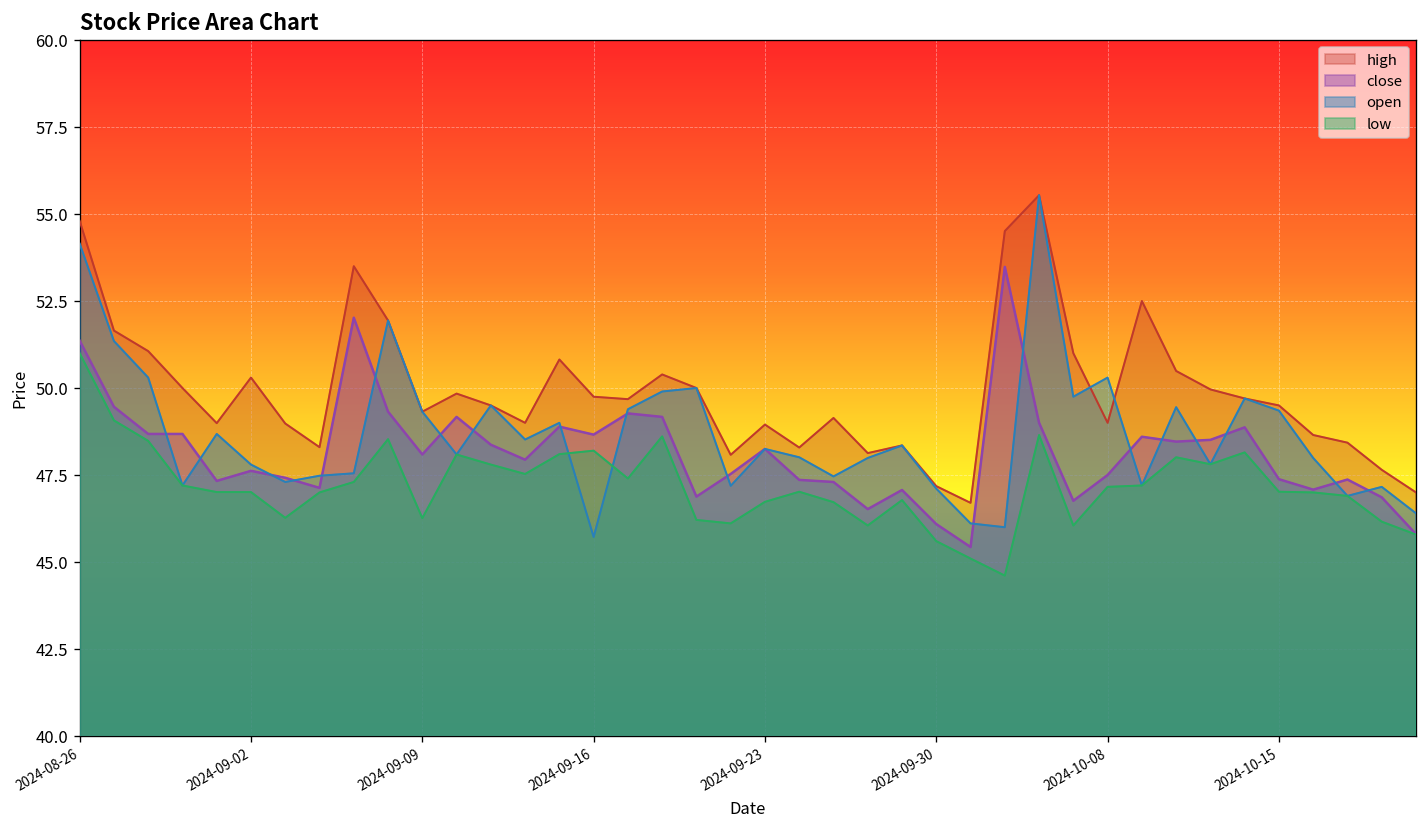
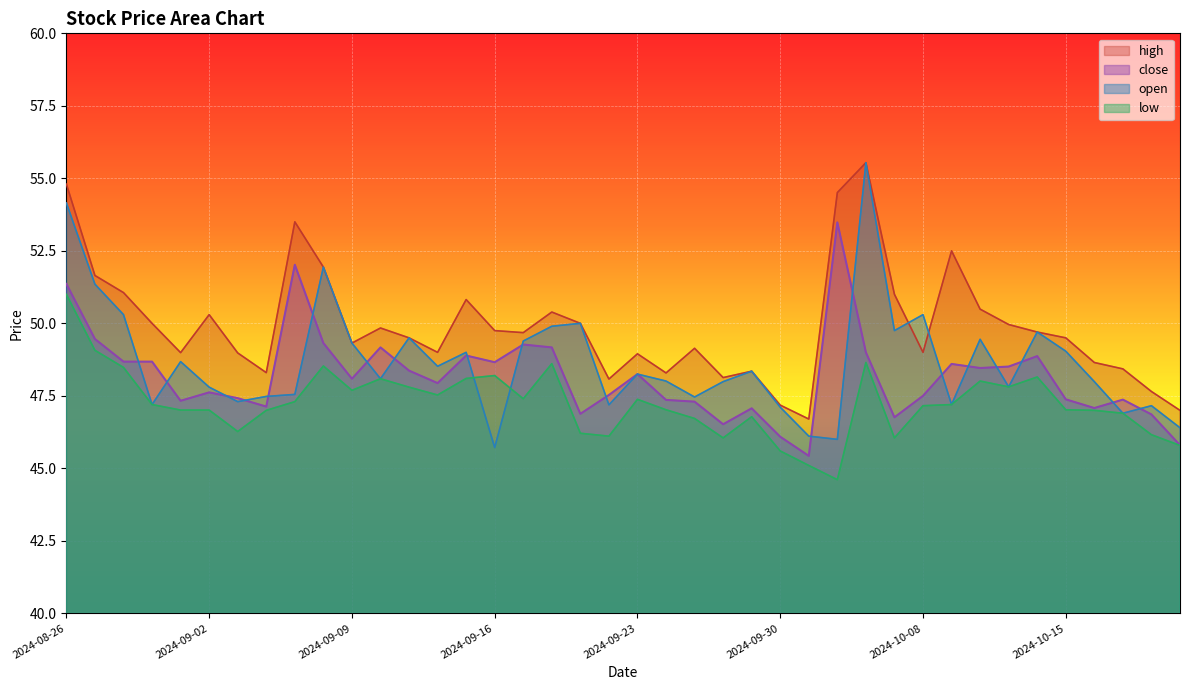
  {
    "high": {
      "2024-08-26": 54.8,
      "2024-09-02": 50.3,
      "2024-09-16": 49.8,
      "2024-09-23": 49.0,
      "2024-10-08": 49.0,
      "2024-10-15": 49.5
    },
    "close": {
      "2024-08-26": 51.4,
      "2024-09-02": 47.6,
      "2024-09-09": 48.1,
      "2024-09-16": 48.7,
      "2024-09-30": 46.1,
      "2024-10-08": 47.5,
      "2024-10-15": 47.4
    },
    "open": {
      "2024-08-26": 54.2,
      "2024-09-02": 47.8,
      "2024-09-16": 45.7,
      "2024-10-08": 50.3,
-     "2024-10-15": 49.4
+     "2024-10-15": 49.0
    },
    "low": {
      "2024-08-26": 51.0,
      "2024-09-02": 47.0,
-     "2024-09-09": 46.3,
+     "2024-09-09": 47.7,
      "2024-09-16": 48.2,
-     "2024-09-23": 46.7,
+     "2024-09-23": 47.4,
      "2024-09-30": 45.6,
      "2024-10-08": 47.2,
      "2024-10-15": 47.0
    }
  }
